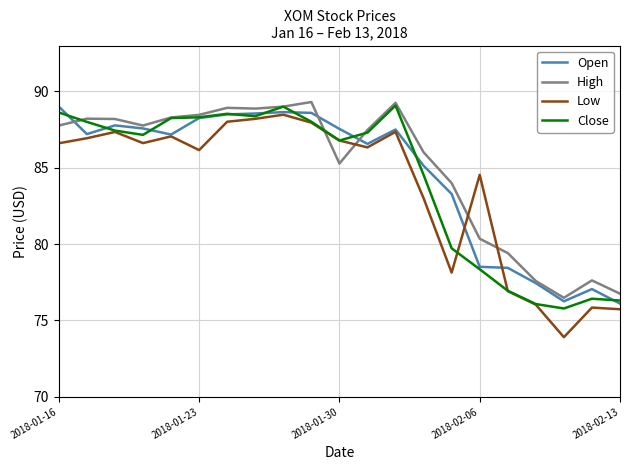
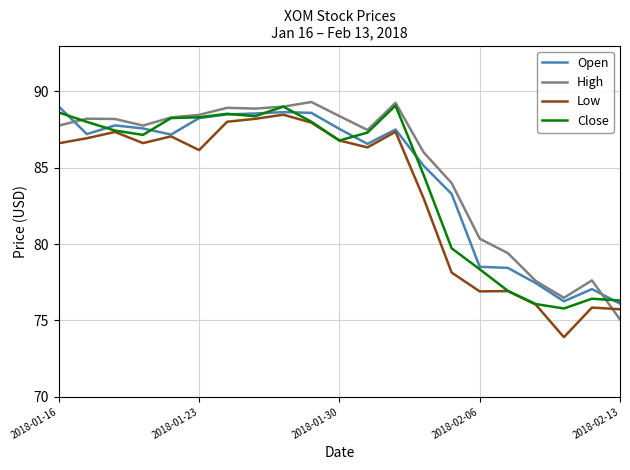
  {
    "Open": {
      "2018-01-16": 89.0,
      "2018-01-30": 87.5,
      "2018-02-13": 76.1
    },
    "High": {
      "2018-01-16": 87.8,
-     "2018-01-30": 85.3,
+     "2018-01-30": 88.4,
      "2018-02-06": 80.3,
-     "2018-02-13": 76.8
+     "2018-02-13": 75.1
    },
    "Low": {
      "2018-01-16": 86.6,
      "2018-01-23": 86.2,
-     "2018-02-06": 84.5,
+     "2018-02-06": 76.9,
      "2018-02-13": 75.7
    },
    "Close": {
      "2018-01-16": 88.6,
      "2018-02-13": 76.3
    }
  }
